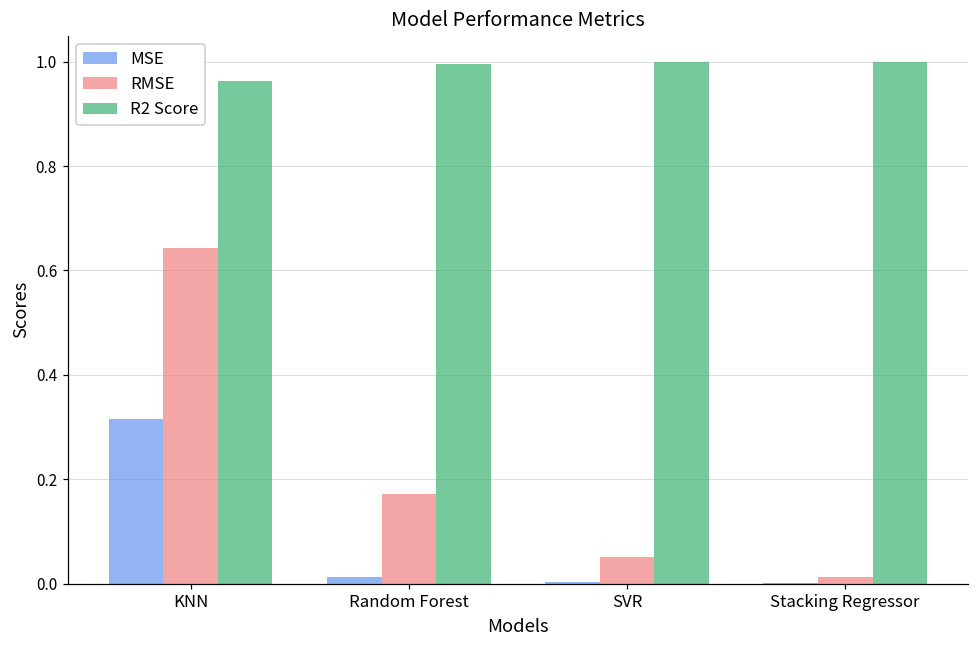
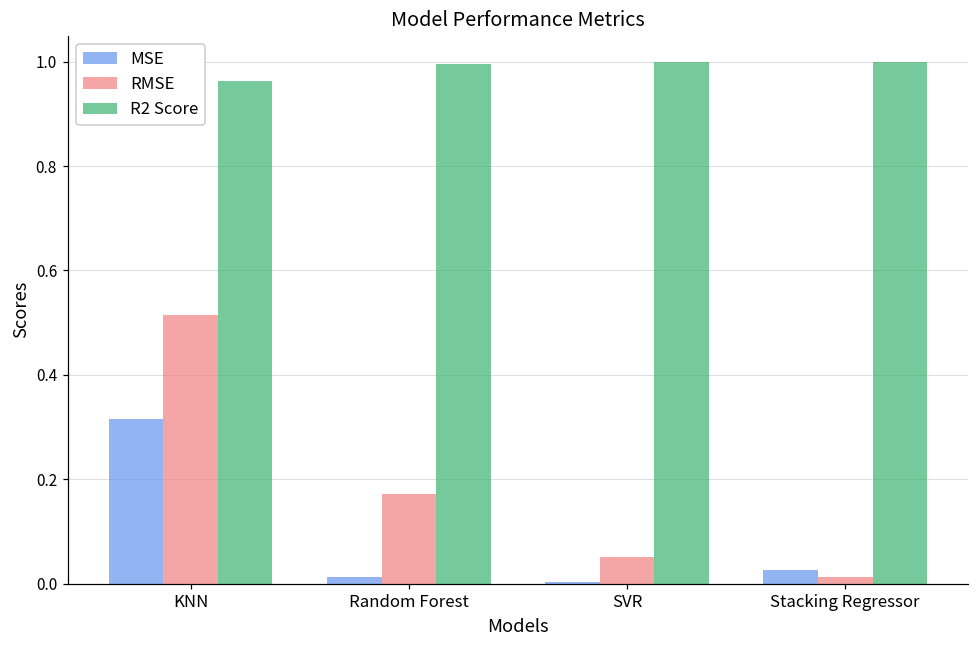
  {
    "MSE": {
      "KNN": 0.32,
      "Random Forest": 0.01,
-     "Stacking Regressor": 0.00
+     "Stacking Regressor": 0.03
    },
    "RMSE": {
-     "KNN": 0.64,
+     "KNN": 0.52,
      "Random Forest": 0.17,
      "SVR": 0.05,
      "Stacking Regressor": 0.01
    },
    "R2 Score": {
      "KNN": 0.96,
      "Random Forest": 0.99,
      "SVR": 1.00,
      "Stacking Regressor": 1.00
    }
  }
